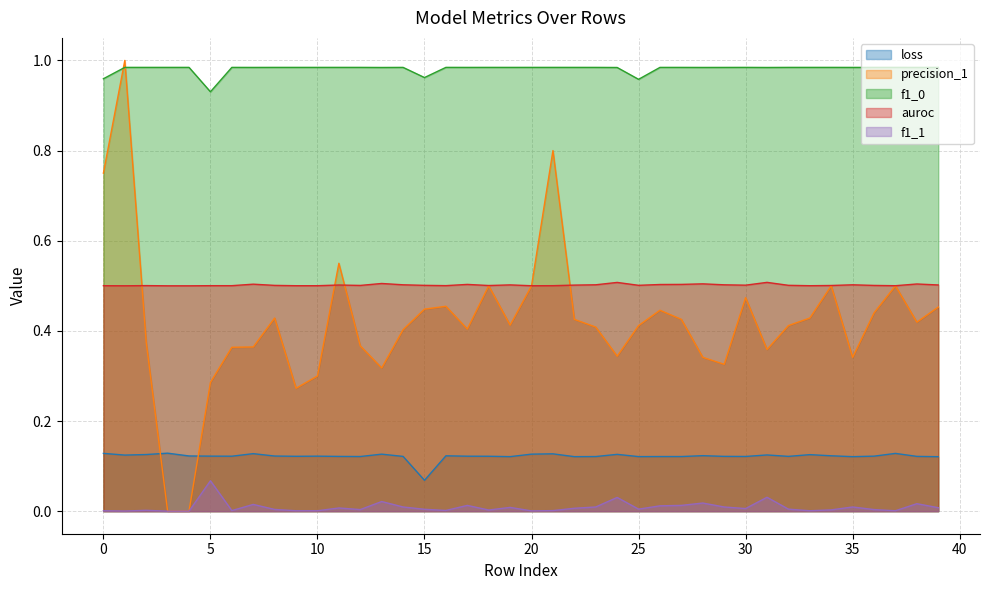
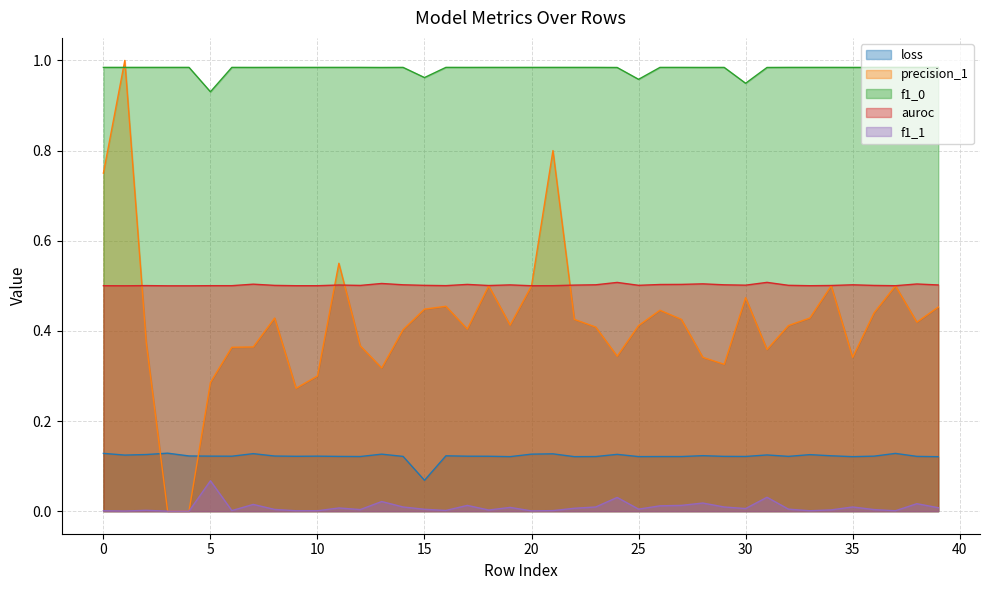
  {
    "loss": {
      "0": 0.13,
      "5": 0.12,
      "10": 0.12,
      "15": 0.07,
      "20": 0.13,
      "25": 0.12,
      "30": 0.12,
      "35": 0.12
    },
    "f1_0": {
-     "0": 0.96,
+     "0": 0.98,
      "5": 0.93,
      "10": 0.98,
      "15": 0.96,
      "20": 0.98,
      "25": 0.96,
-     "30": 0.98,
+     "30": 0.95,
      "35": 0.98
    },
    "f1_1": {
      "0": 0.00,
      "5": 0.07,
      "10": 0.00,
      "15": 0.00,
      "20": 0.00,
      "25": 0.00,
      "30": 0.01,
      "35": 0.01
    }
  }
